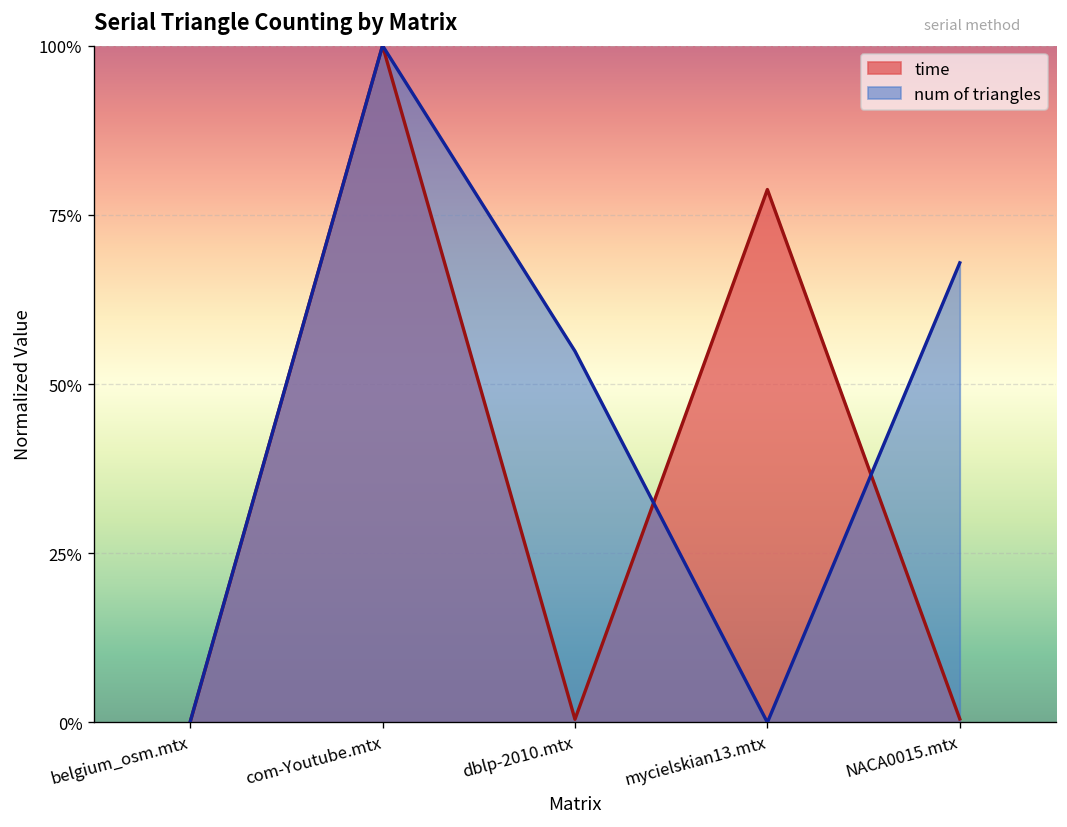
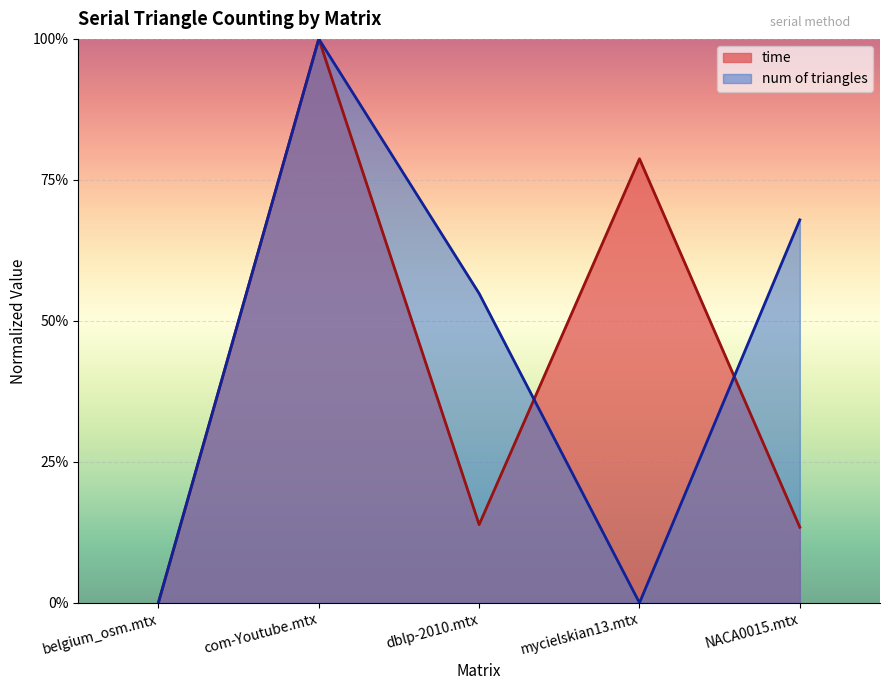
  {
    "time": {
-     "dblp-2010.mtx": "0%",
+     "dblp-2010.mtx": "14%",
      "mycielskian13.mtx": "79%",
-     "NACA0015.mtx": "1%"
+     "NACA0015.mtx": "13%"
    },
    "num of triangles": {
      "dblp-2010.mtx": "55%",
      "mycielskian13.mtx": "0%",
      "NACA0015.mtx": "68%"
    }
  }
